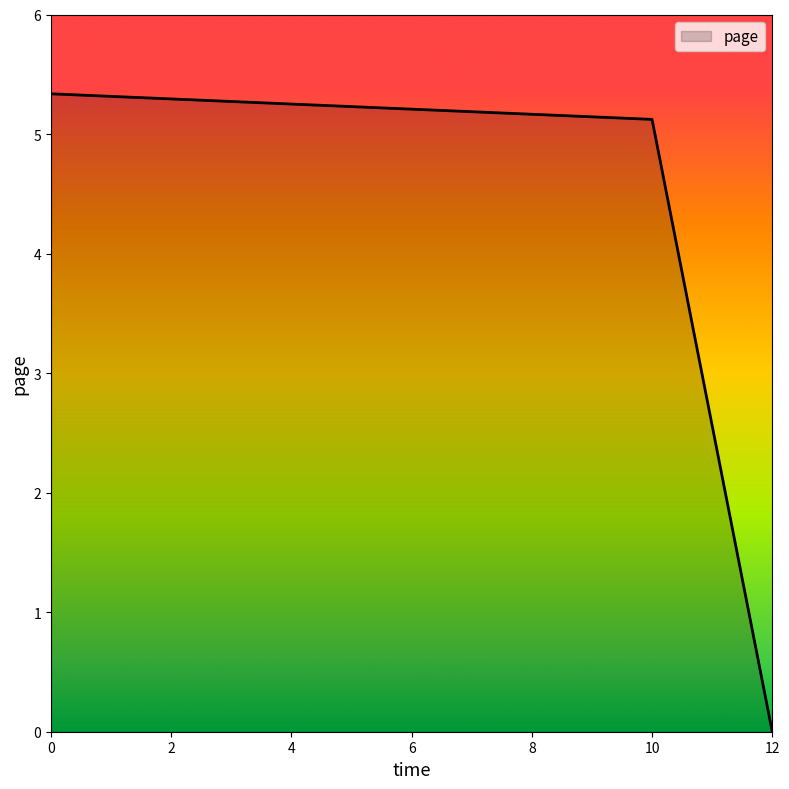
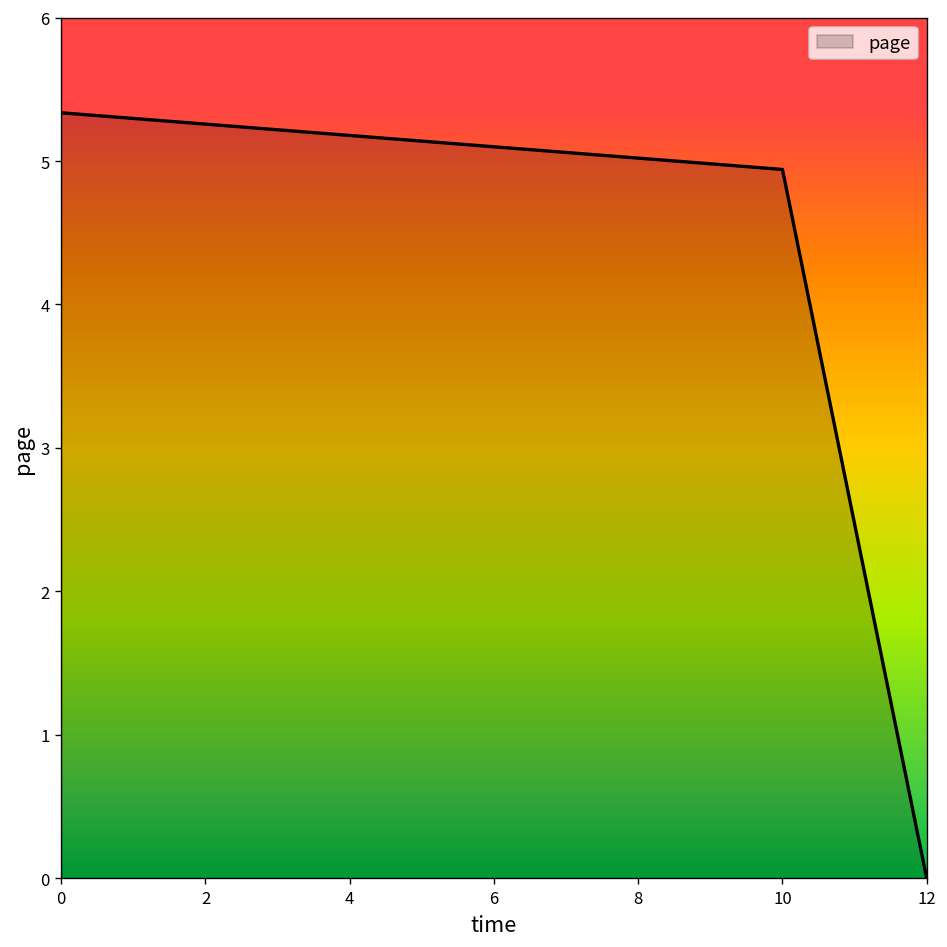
  {
    "0": 5.34,
-   "10": 5.12,
+   "10": 4.94,
    "12": 0.00
  }
